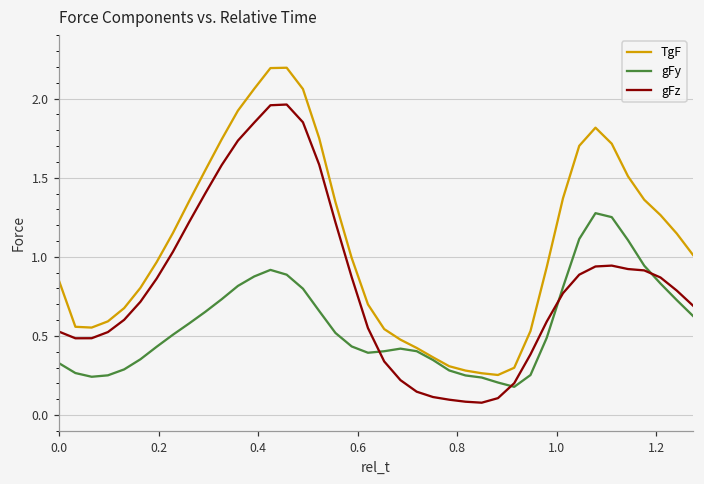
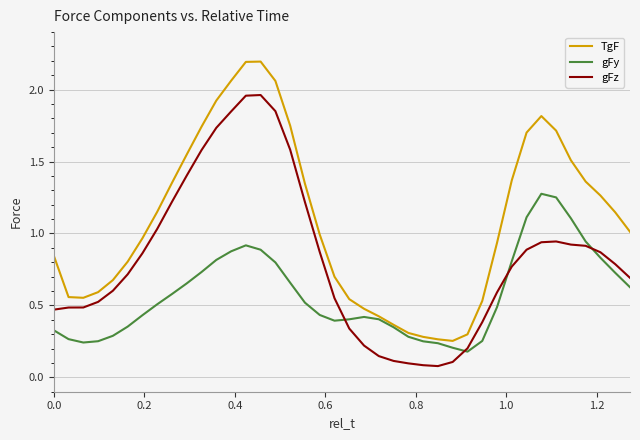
  {
    "TgF": {
      "0.0": 0.85
    },
    "gFy": {
      "0.0": 0.33
    },
    "gFz": {
-     "0.0": 0.53
+     "0.0": 0.47
    }
  }
